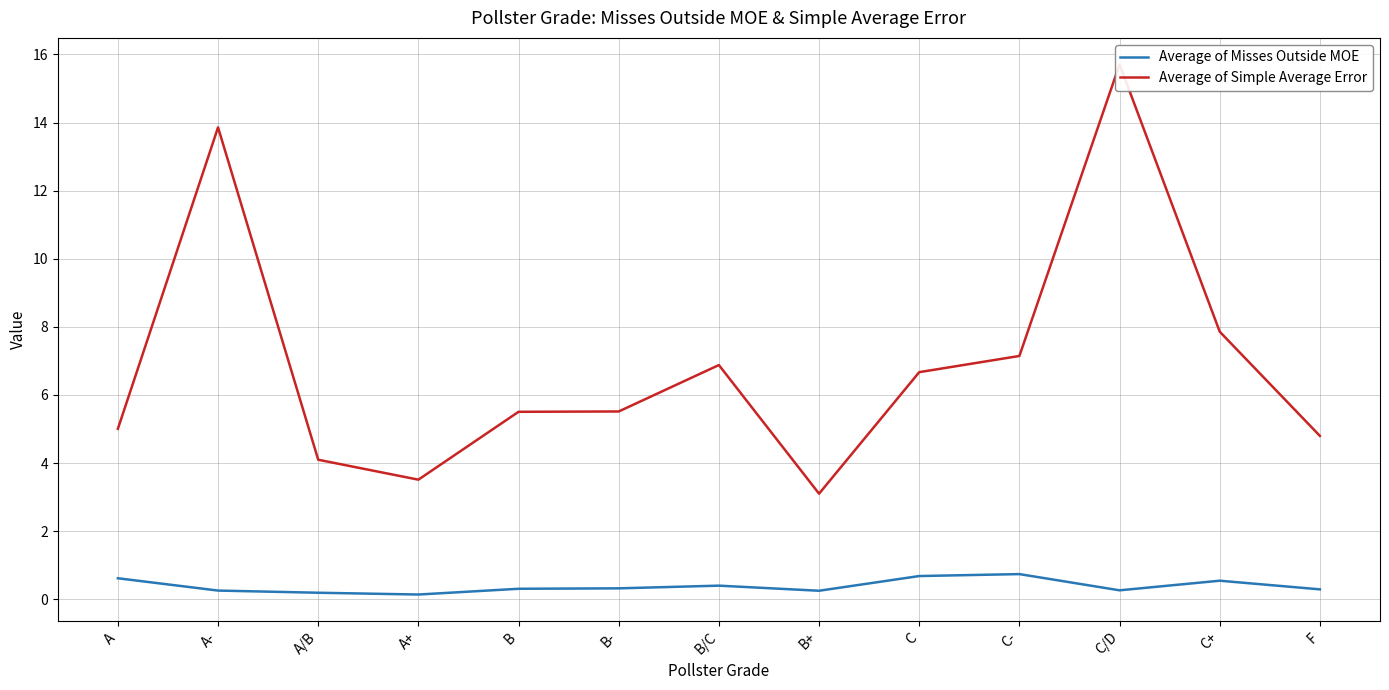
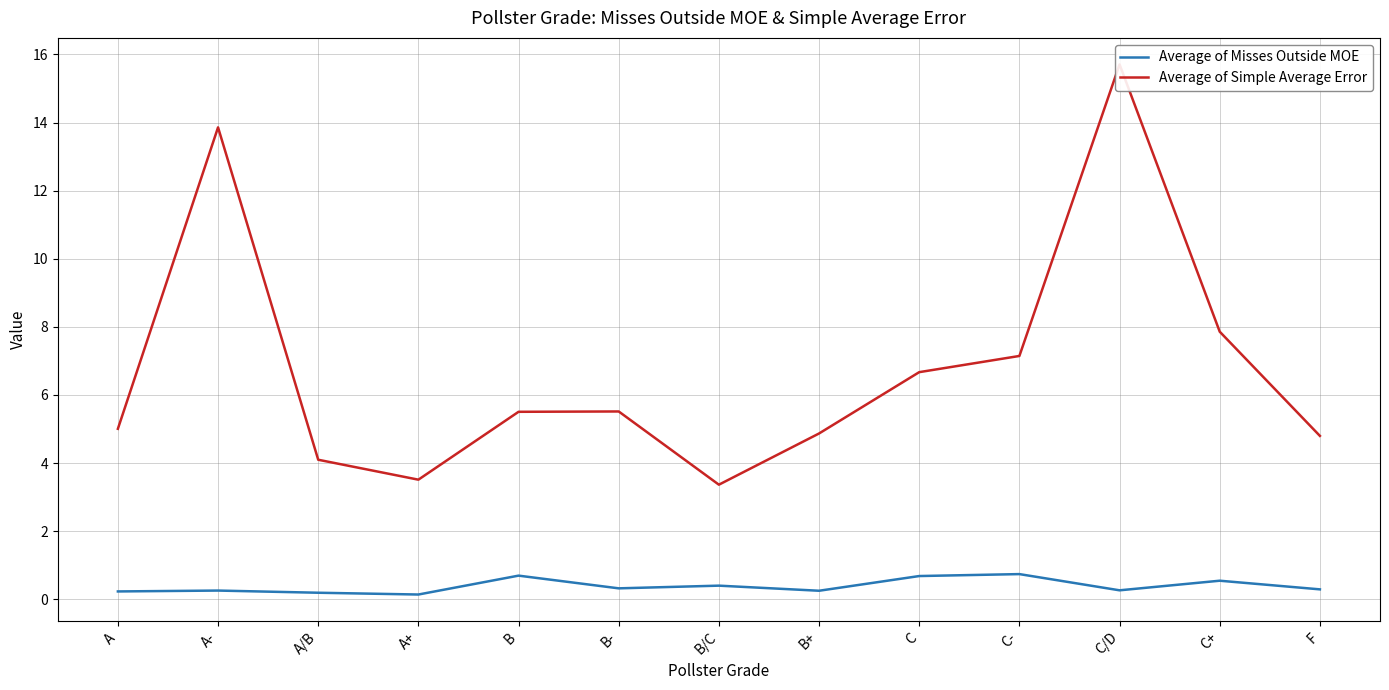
  {
    "Average of Misses Outside MOE": {
-     "A": 0.6,
+     "A": 0.2,
      "A-": 0.3,
      "A/B": 0.2,
      "A+": 0.1,
-     "B": 0.3,
+     "B": 0.7,
      "B-": 0.3,
      "B/C": 0.4,
      "B+": 0.3,
      "C": 0.7,
      "C-": 0.7,
      "C/D": 0.3,
      "C+": 0.5,
      "F": 0.3
    },
    "Average of Simple Average Error": {
      "A": 5.0,
      "A-": 13.9,
      "A/B": 4.1,
      "A+": 3.5,
      "B": 5.5,
      "B-": 5.5,
-     "B/C": 6.9,
-     "B+": 3.1,
+     "B/C": 3.4,
+     "B+": 4.9,
      "C": 6.7,
      "C-": 7.1,
      "C+": 7.9,
      "F": 4.8
    }
  }
